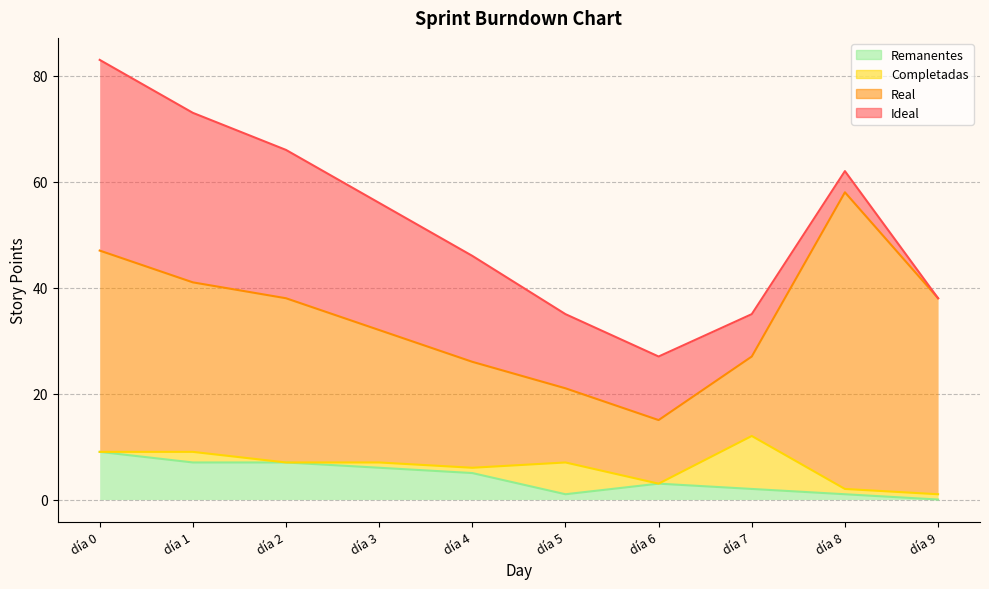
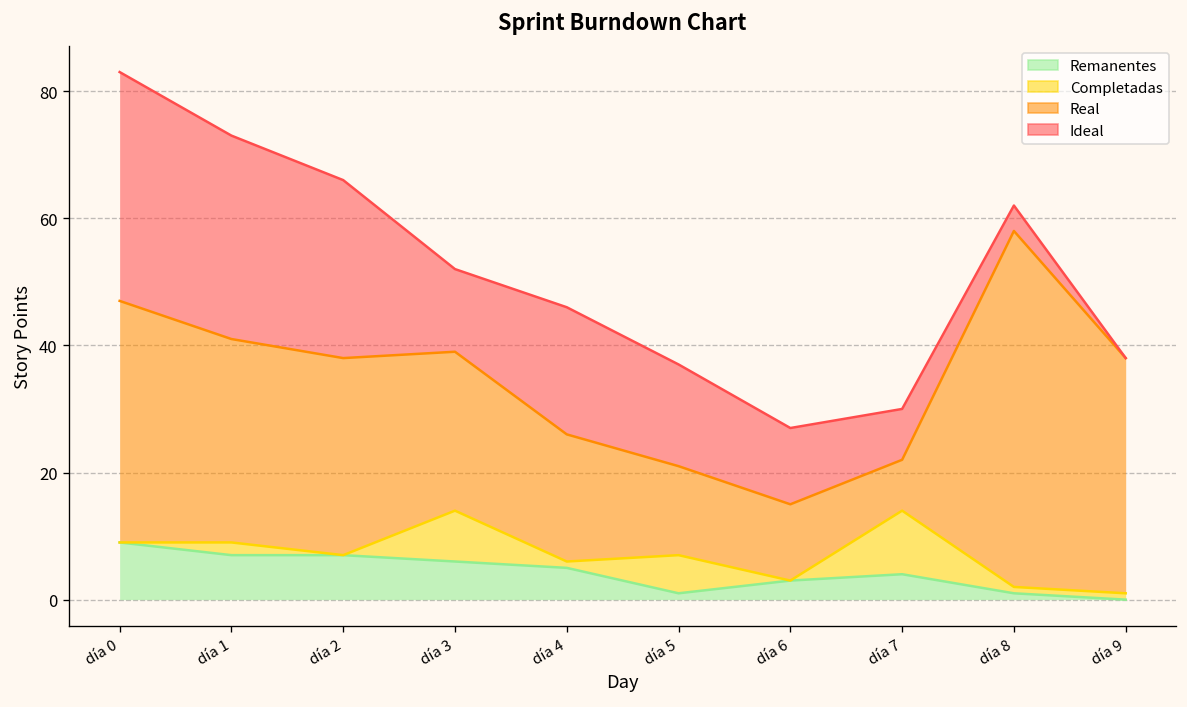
  {
    "Remanentes": {
      "día 1": 7,
      "día 3": 6,
      "día 4": 5,
      "día 5": 1,
-     "día 7": 2,
+     "día 7": 4,
      "día 8": 1,
      "día 9": 0
    },
    "Completadas": {
      "día 1": 9,
-     "día 3": 1,
+     "día 3": 8,
      "día 4": 6,
      "día 5": 7,
      "día 8": 2,
      "día 9": 1
    },
    "Real": {
      "día 0": 38,
      "día 1": 32,
      "día 2": 31,
      "día 3": 25,
      "día 4": 20,
      "día 5": 14,
      "día 6": 12,
-     "día 7": 15,
+     "día 7": 8,
      "día 8": 56
    },
    "Ideal": {
      "día 0": 36,
      "día 1": 32,
      "día 2": 28,
-     "día 3": 24,
+     "día 3": 13,
      "día 4": 20,
-     "día 5": 14,
+     "día 5": 16,
      "día 6": 12,
      "día 7": 8,
      "día 8": 4
    }
  }
